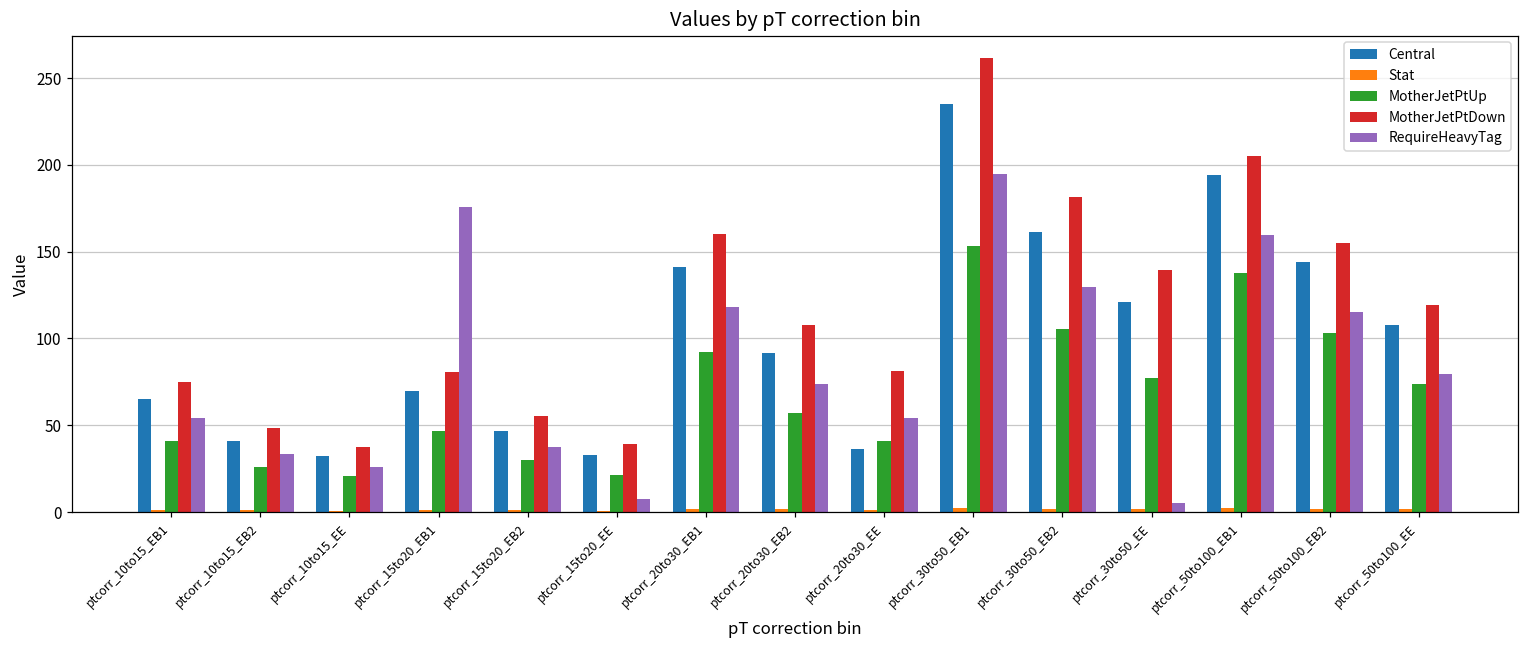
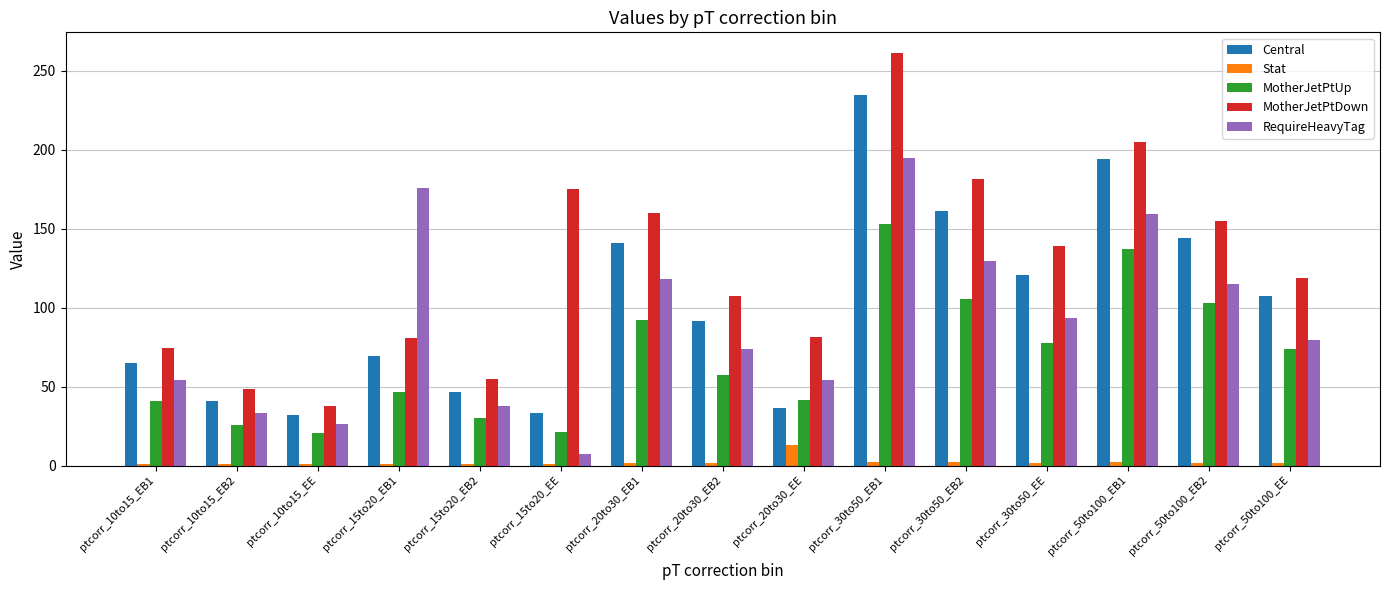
  {
    "Central": {
      "ptcorr_10to15_EB1": 65,
      "ptcorr_10to15_EB2": 41,
      "ptcorr_10to15_EE": 32,
      "ptcorr_15to20_EB1": 70,
      "ptcorr_15to20_EB2": 46,
      "ptcorr_15to20_EE": 33,
      "ptcorr_20to30_EB1": 141,
      "ptcorr_20to30_EB2": 92,
      "ptcorr_20to30_EE": 37,
      "ptcorr_30to50_EB1": 235,
      "ptcorr_30to50_EB2": 161,
      "ptcorr_30to50_EE": 121,
      "ptcorr_50to100_EB1": 194,
      "ptcorr_50to100_EB2": 144,
      "ptcorr_50to100_EE": 108
    },
    "Stat": {
      "ptcorr_20to30_EB1": 2,
-     "ptcorr_20to30_EE": 1,
+     "ptcorr_20to30_EE": 13,
      "ptcorr_30to50_EB1": 2,
      "ptcorr_30to50_EB2": 2,
      "ptcorr_30to50_EE": 2,
      "ptcorr_50to100_EB1": 2,
      "ptcorr_50to100_EB2": 2
    },
    "MotherJetPtUp": {
      "ptcorr_10to15_EB1": 41,
      "ptcorr_10to15_EB2": 26,
      "ptcorr_10to15_EE": 21,
      "ptcorr_15to20_EB1": 47,
      "ptcorr_15to20_EB2": 30,
      "ptcorr_15to20_EE": 22,
      "ptcorr_20to30_EB1": 92,
      "ptcorr_20to30_EB2": 57,
      "ptcorr_20to30_EE": 41,
      "ptcorr_30to50_EB1": 153,
      "ptcorr_30to50_EB2": 105,
      "ptcorr_30to50_EE": 78,
      "ptcorr_50to100_EB1": 137,
      "ptcorr_50to100_EB2": 103,
      "ptcorr_50to100_EE": 74
    },
    "MotherJetPtDown": {
      "ptcorr_10to15_EB1": 75,
      "ptcorr_10to15_EB2": 48,
      "ptcorr_10to15_EE": 38,
      "ptcorr_15to20_EB1": 81,
      "ptcorr_15to20_EB2": 55,
-     "ptcorr_15to20_EE": 39,
+     "ptcorr_15to20_EE": 175,
      "ptcorr_20to30_EB1": 160,
      "ptcorr_20to30_EB2": 107,
      "ptcorr_20to30_EE": 81,
      "ptcorr_30to50_EB1": 261,
      "ptcorr_30to50_EB2": 182,
      "ptcorr_30to50_EE": 139,
      "ptcorr_50to100_EB1": 205,
      "ptcorr_50to100_EB2": 155,
      "ptcorr_50to100_EE": 119
    },
    "RequireHeavyTag": {
      "ptcorr_10to15_EB1": 54,
      "ptcorr_10to15_EB2": 34,
      "ptcorr_10to15_EE": 26,
      "ptcorr_15to20_EB1": 176,
      "ptcorr_15to20_EB2": 37,
      "ptcorr_15to20_EE": 7,
      "ptcorr_20to30_EB1": 118,
      "ptcorr_20to30_EB2": 74,
      "ptcorr_20to30_EE": 54,
      "ptcorr_30to50_EB1": 195,
      "ptcorr_30to50_EB2": 130,
-     "ptcorr_30to50_EE": 5,
+     "ptcorr_30to50_EE": 93,
      "ptcorr_50to100_EB1": 159,
      "ptcorr_50to100_EB2": 115,
      "ptcorr_50to100_EE": 80
    }
  }
